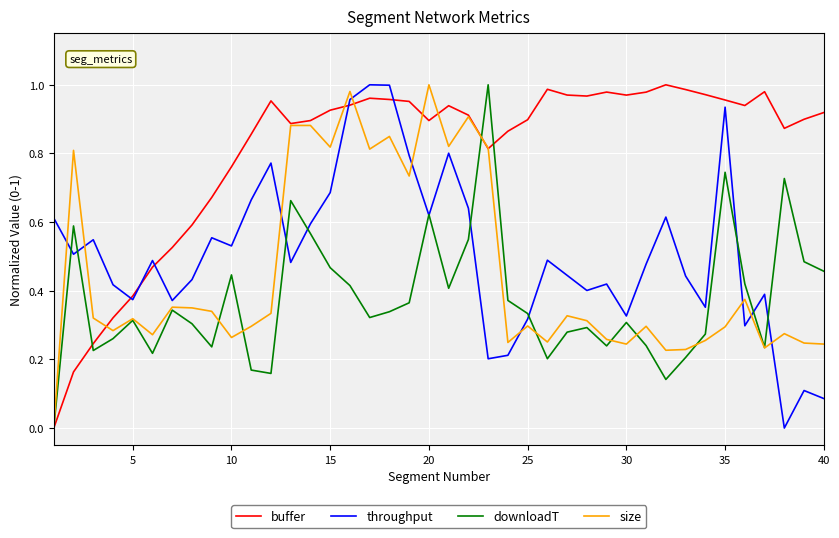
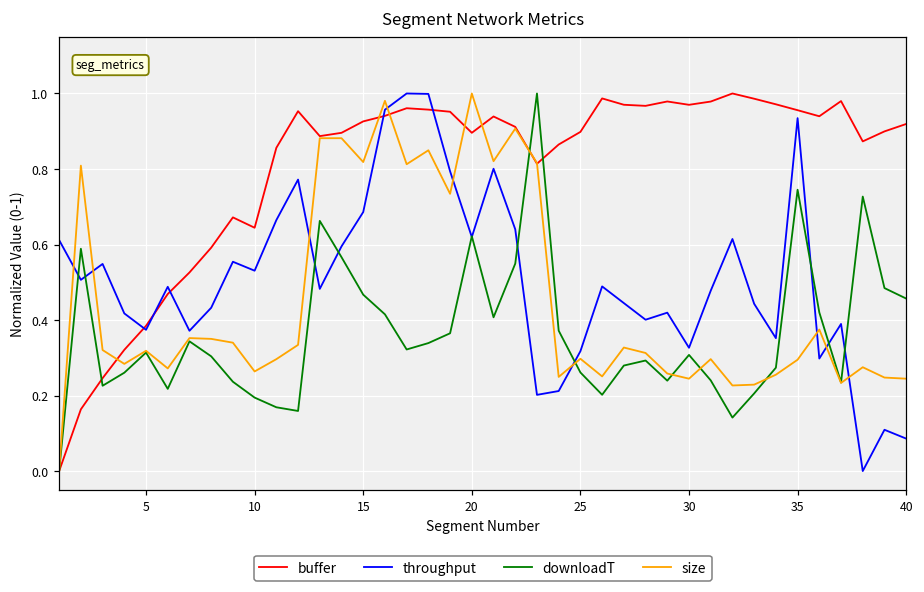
  {
    "buffer": {
      "5": 0.38,
-     "10": 0.76,
+     "10": 0.64,
      "15": 0.93,
      "20": 0.90,
      "25": 0.90,
      "30": 0.97,
      "35": 0.96,
      "40": 0.92
    },
    "throughput": {
      "5": 0.37,
      "10": 0.53,
      "15": 0.69,
      "25": 0.32,
      "30": 0.33,
      "35": 0.93,
      "40": 0.09
    },
    "downloadT": {
-     "10": 0.45,
+     "10": 0.19,
      "15": 0.47,
-     "25": 0.33,
+     "25": 0.26,
      "30": 0.31,
      "35": 0.75,
      "40": 0.46
    },
    "size": {
      "10": 0.26,
      "15": 0.82,
      "20": 1.00,
      "25": 0.30,
      "30": 0.24,
      "35": 0.29,
      "40": 0.24
    }
  }
